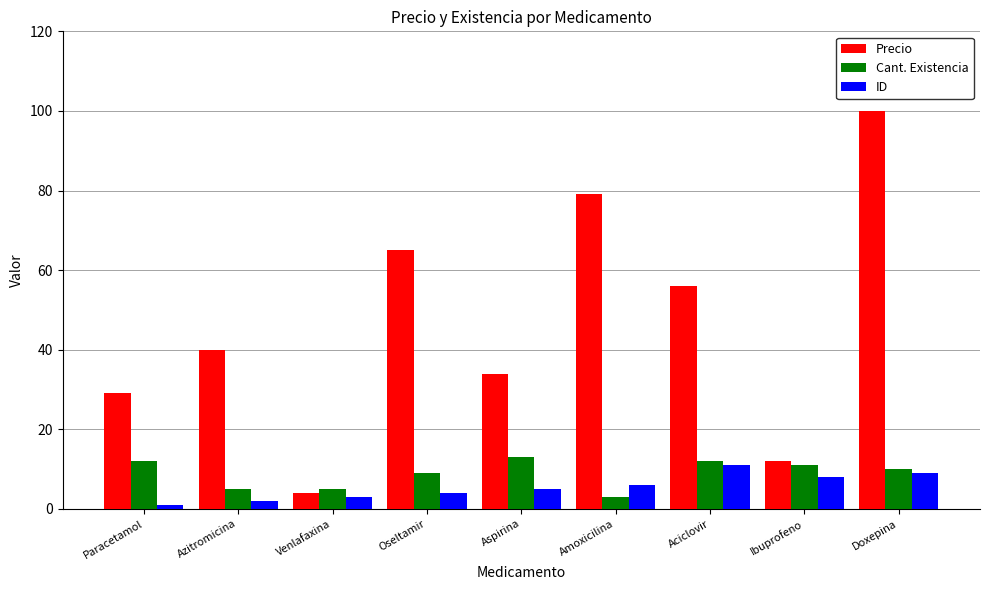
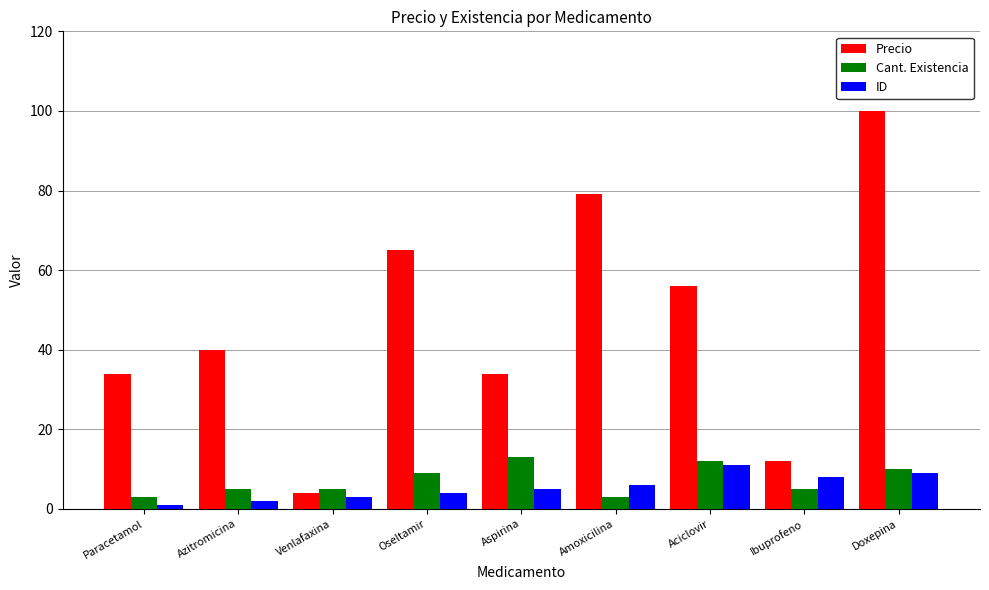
  {
    "Precio": {
-     "Paracetamol": 29,
+     "Paracetamol": 34,
      "Azitromicina": 40,
      "Venlafaxina": 4,
      "Oseltamir": 65,
      "Aspirina": 34,
      "Amoxicilina": 79,
      "Aciclovir": 56,
      "Ibuprofeno": 12,
      "Doxepina": 100
    },
    "Cant. Existencia": {
-     "Paracetamol": 12,
+     "Paracetamol": 3,
      "Azitromicina": 5,
      "Venlafaxina": 5,
      "Oseltamir": 9,
      "Aspirina": 13,
      "Amoxicilina": 3,
      "Aciclovir": 12,
-     "Ibuprofeno": 11,
+     "Ibuprofeno": 5,
      "Doxepina": 10
    },
    "ID": {
      "Paracetamol": 1,
      "Azitromicina": 2,
      "Venlafaxina": 3,
      "Oseltamir": 4,
      "Aspirina": 5,
      "Amoxicilina": 6,
      "Aciclovir": 11,
      "Ibuprofeno": 8,
      "Doxepina": 9
    }
  }
